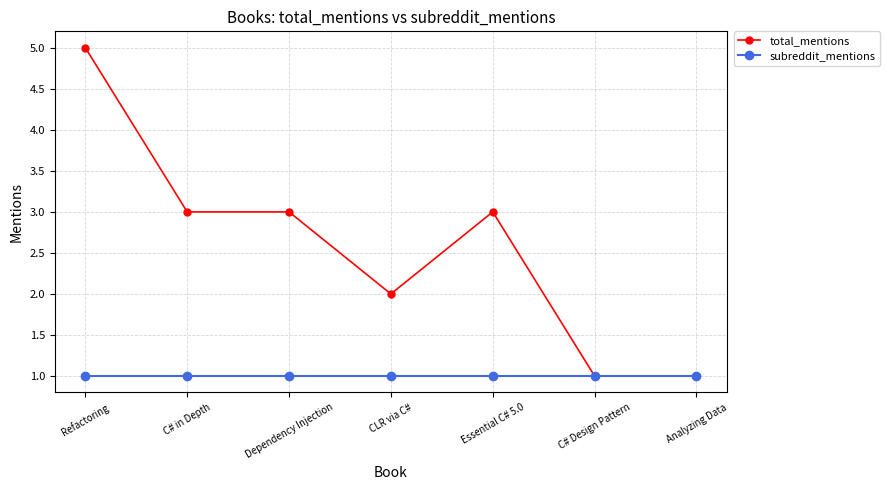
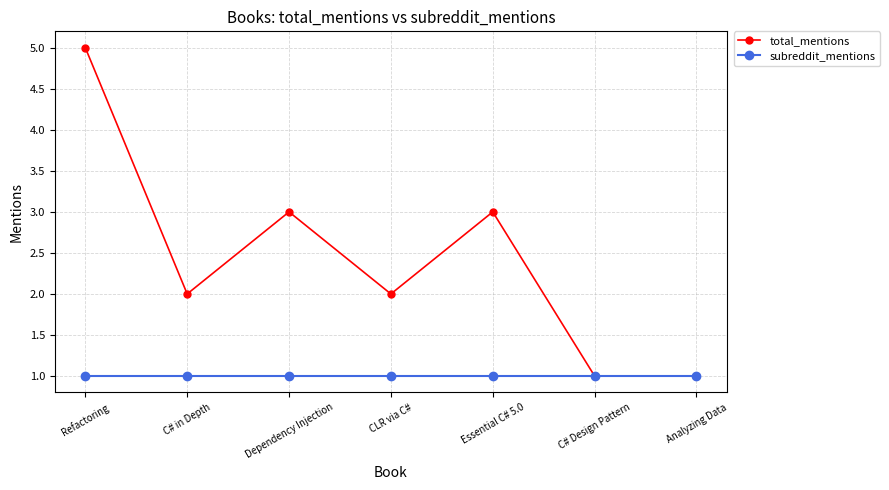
  {
    "total_mentions": {
      "Refactoring": 5,
-     "C# in Depth": 3,
+     "C# in Depth": 2,
      "Dependency Injection": 3,
      "CLR via C#": 2,
      "Essential C# 5.0": 3
    },
    "subreddit_mentions": {
      "Refactoring": 1,
      "C# in Depth": 1,
      "Dependency Injection": 1,
      "CLR via C#": 1,
      "Essential C# 5.0": 1
    }
  }
